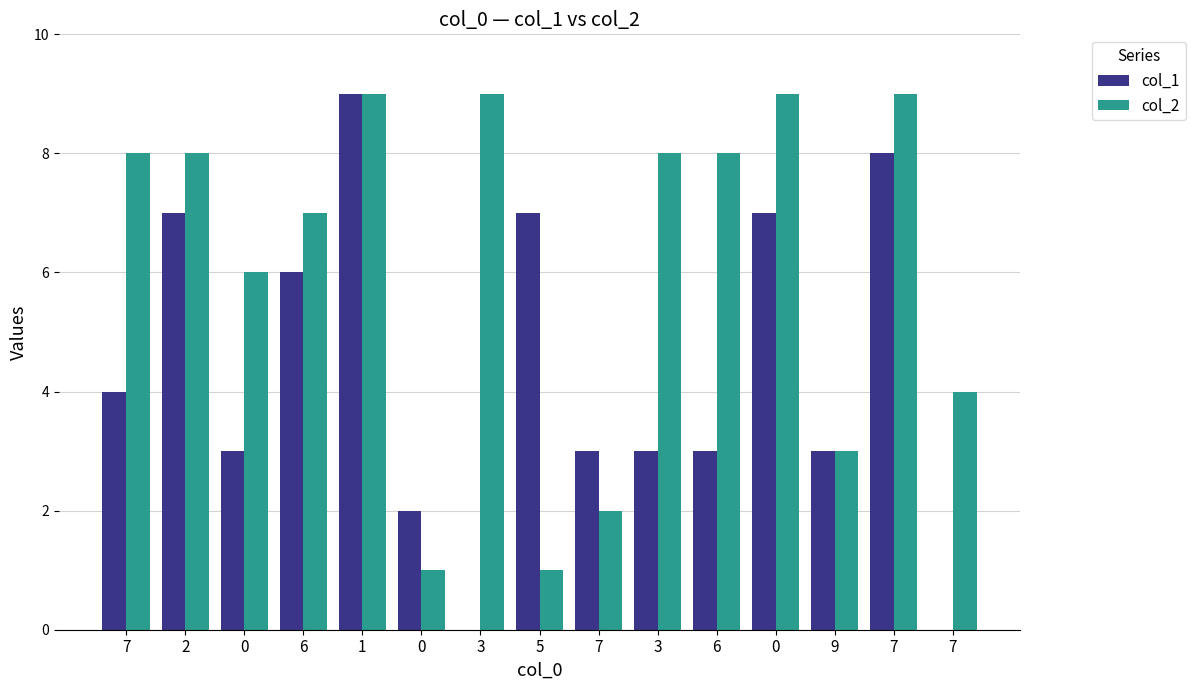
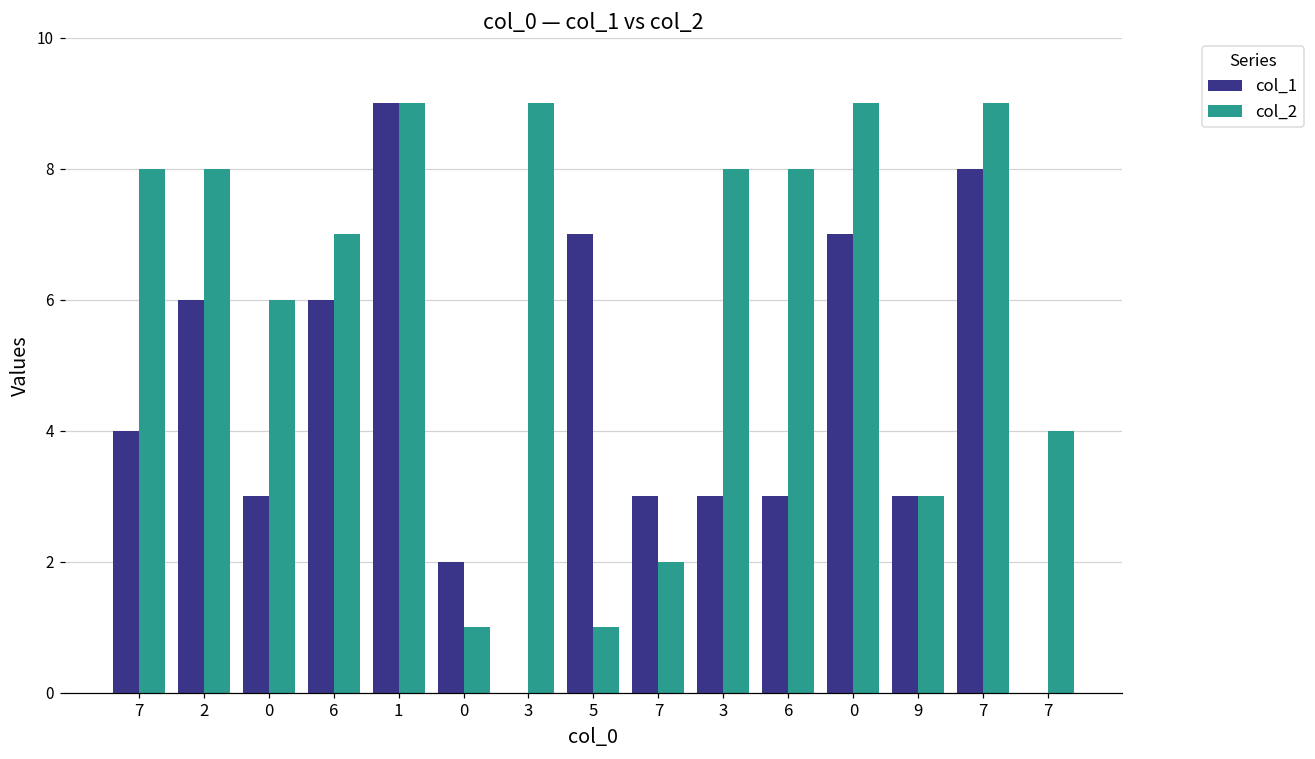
  {
    "col_1": {
-     "2": 7,
+     "2": 6,
      "1": 9,
      "5": 7,
      "9": 3
    },
    "col_2": {
      "2": 8,
      "1": 9,
      "5": 1,
      "9": 3
    }
  }
